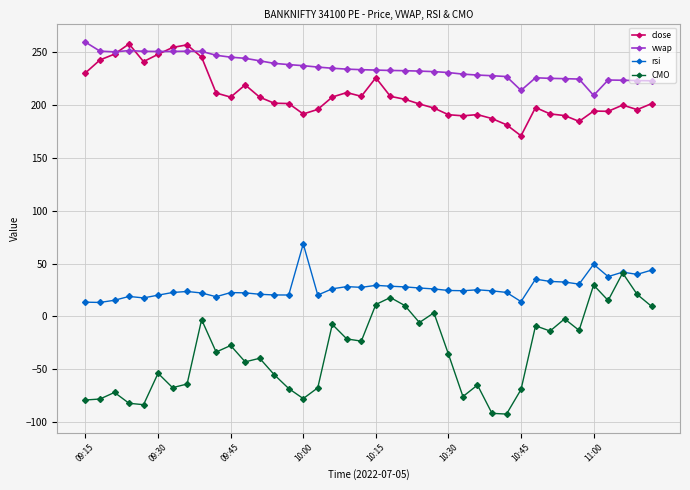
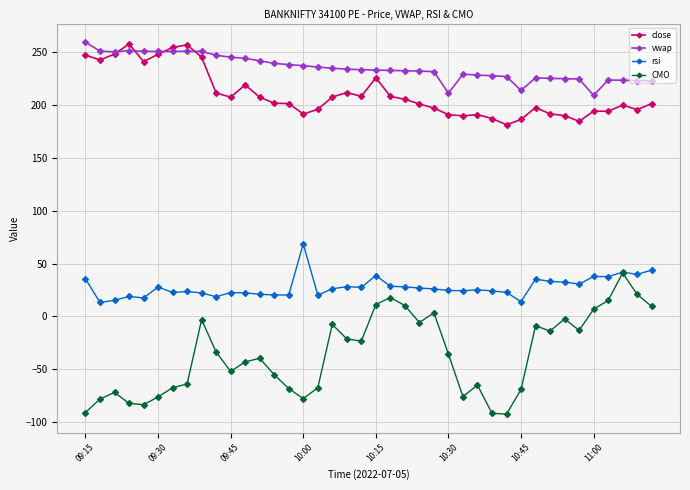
  {
    "close": {
-     "09:15": 230,
+     "09:15": 247,
      "09:30": 248,
      "09:45": 207,
      "10:00": 191,
      "10:15": 225,
      "10:30": 191,
-     "10:45": 171,
+     "10:45": 186,
      "11:00": 194
    },
    "vwap": {
      "09:15": 259,
      "09:30": 250,
      "09:45": 245,
      "10:00": 237,
      "10:15": 233,
-     "10:30": 230,
+     "10:30": 211,
      "10:45": 213,
      "11:00": 209
    },
    "rsi": {
-     "09:15": 14,
-     "09:30": 20,
+     "09:15": 36,
+     "09:30": 28,
      "09:45": 23,
      "10:00": 69,
-     "10:15": 29,
+     "10:15": 39,
      "10:30": 25,
      "10:45": 14,
-     "11:00": 49
+     "11:00": 38
    },
    "CMO": {
-     "09:15": -79,
-     "09:30": -54,
-     "09:45": -27,
+     "09:15": -91,
+     "09:30": -76,
+     "09:45": -52,
      "10:00": -78,
      "10:15": 11,
      "10:30": -36,
      "10:45": -69,
-     "11:00": 30
+     "11:00": 7
    }
  }
